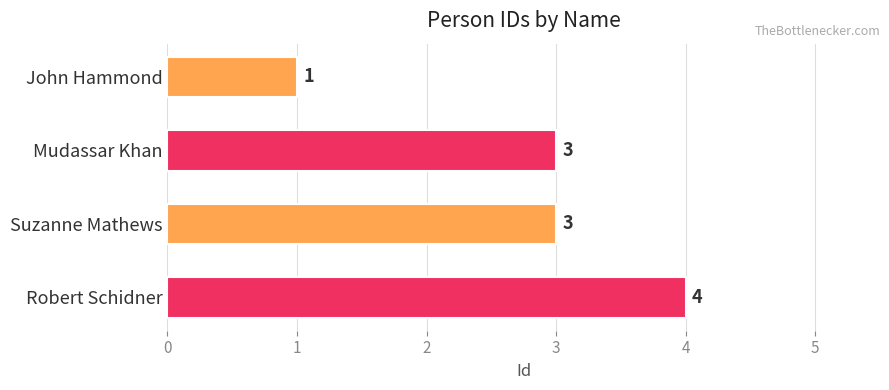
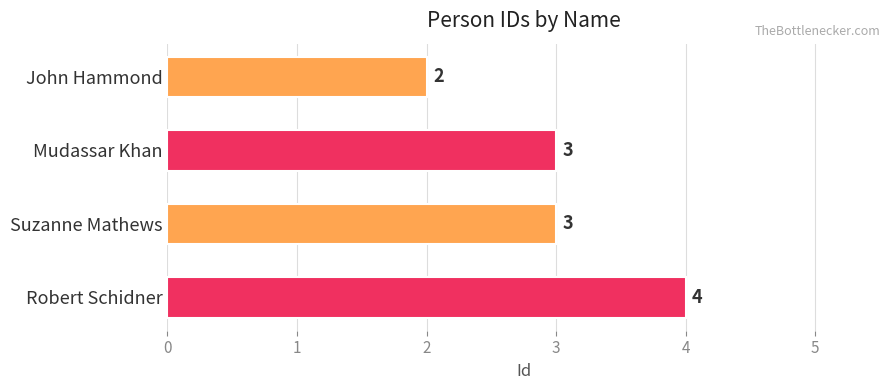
  {
-   "John Hammond": 1,
+   "John Hammond": 2,
    "Mudassar Khan": 3,
    "Suzanne Mathews": 3,
    "Robert Schidner": 4
  }
